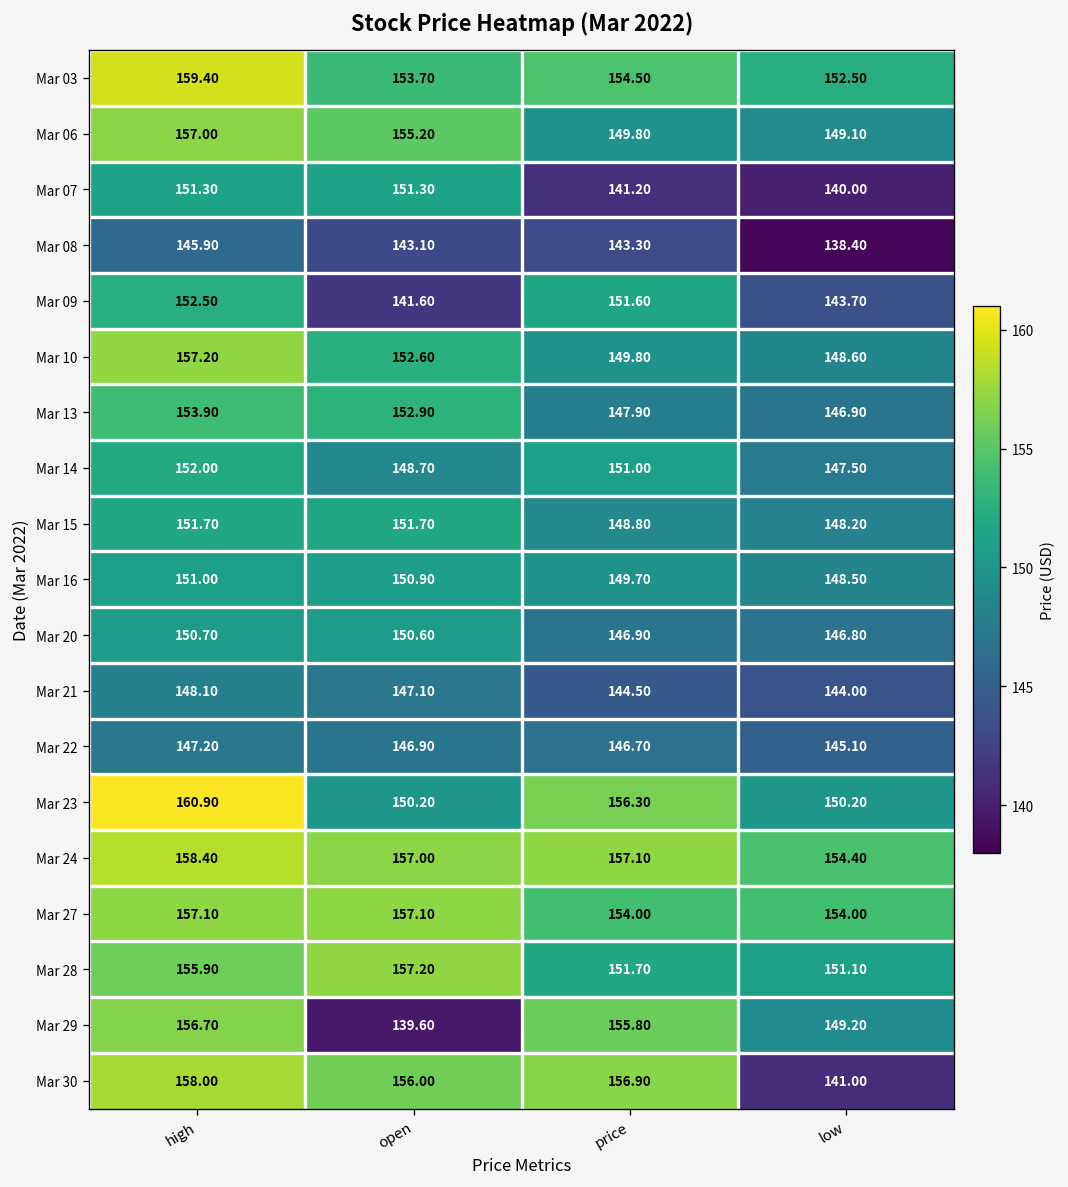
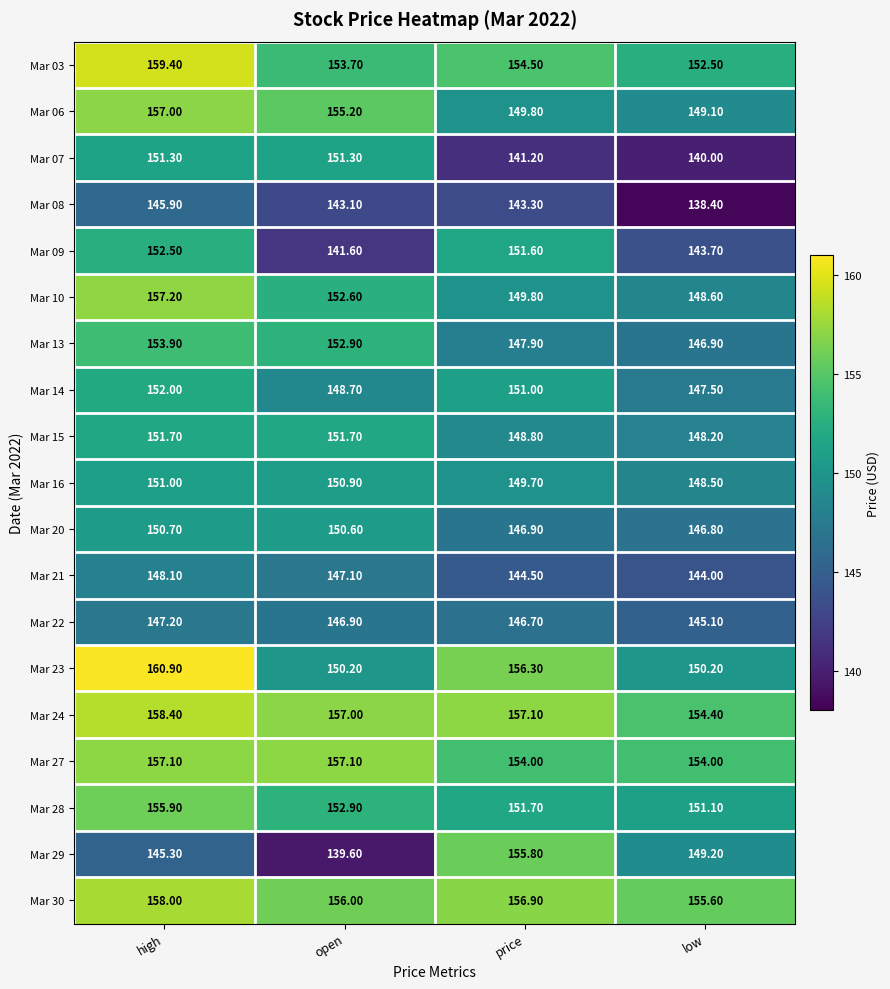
  {
    "Mar 03": {
      "high": 159.40,
      "open": 153.70,
      "price": 154.50,
      "low": 152.50
    },
    "Mar 06": {
      "high": 157.00,
      "open": 155.20,
      "price": 149.80,
      "low": 149.10
    },
    "Mar 07": {
      "high": 151.30,
      "open": 151.30,
      "price": 141.20,
      "low": 140.00
    },
    "Mar 08": {
      "high": 145.90,
      "open": 143.10,
      "price": 143.30,
      "low": 138.40
    },
    "Mar 09": {
      "high": 152.50,
      "open": 141.60,
      "price": 151.60,
      "low": 143.70
    },
    "Mar 10": {
      "high": 157.20,
      "open": 152.60,
      "price": 149.80,
      "low": 148.60
    },
    "Mar 13": {
      "high": 153.90,
      "open": 152.90,
      "price": 147.90,
      "low": 146.90
    },
    "Mar 14": {
      "high": 152.00,
      "open": 148.70,
      "price": 151.00,
      "low": 147.50
    },
    "Mar 15": {
      "high": 151.70,
      "open": 151.70,
      "price": 148.80,
      "low": 148.20
    },
    "Mar 16": {
      "high": 151.00,
      "open": 150.90,
      "price": 149.70,
      "low": 148.50
    },
    "Mar 20": {
      "high": 150.70,
      "open": 150.60,
      "price": 146.90,
      "low": 146.80
    },
    "Mar 21": {
      "high": 148.10,
      "open": 147.10,
      "price": 144.50,
      "low": 144.00
    },
    "Mar 22": {
      "high": 147.20,
      "open": 146.90,
      "price": 146.70,
      "low": 145.10
    },
    "Mar 23": {
      "high": 160.90,
      "open": 150.20,
      "price": 156.30,
      "low": 150.20
    },
    "Mar 24": {
      "high": 158.40,
      "open": 157.00,
      "price": 157.10,
      "low": 154.40
    },
    "Mar 27": {
      "high": 157.10,
      "open": 157.10,
      "price": 154.00,
      "low": 154.00
    },
    "Mar 28": {
      "high": 155.90,
-     "open": 157.20,
+     "open": 152.90,
      "price": 151.70,
      "low": 151.10
    },
    "Mar 29": {
-     "high": 156.70,
+     "high": 145.30,
      "open": 139.60,
      "price": 155.80,
      "low": 149.20
    },
    "Mar 30": {
      "high": 158.00,
      "open": 156.00,
      "price": 156.90,
-     "low": 141.00
+     "low": 155.60
    }
  }
